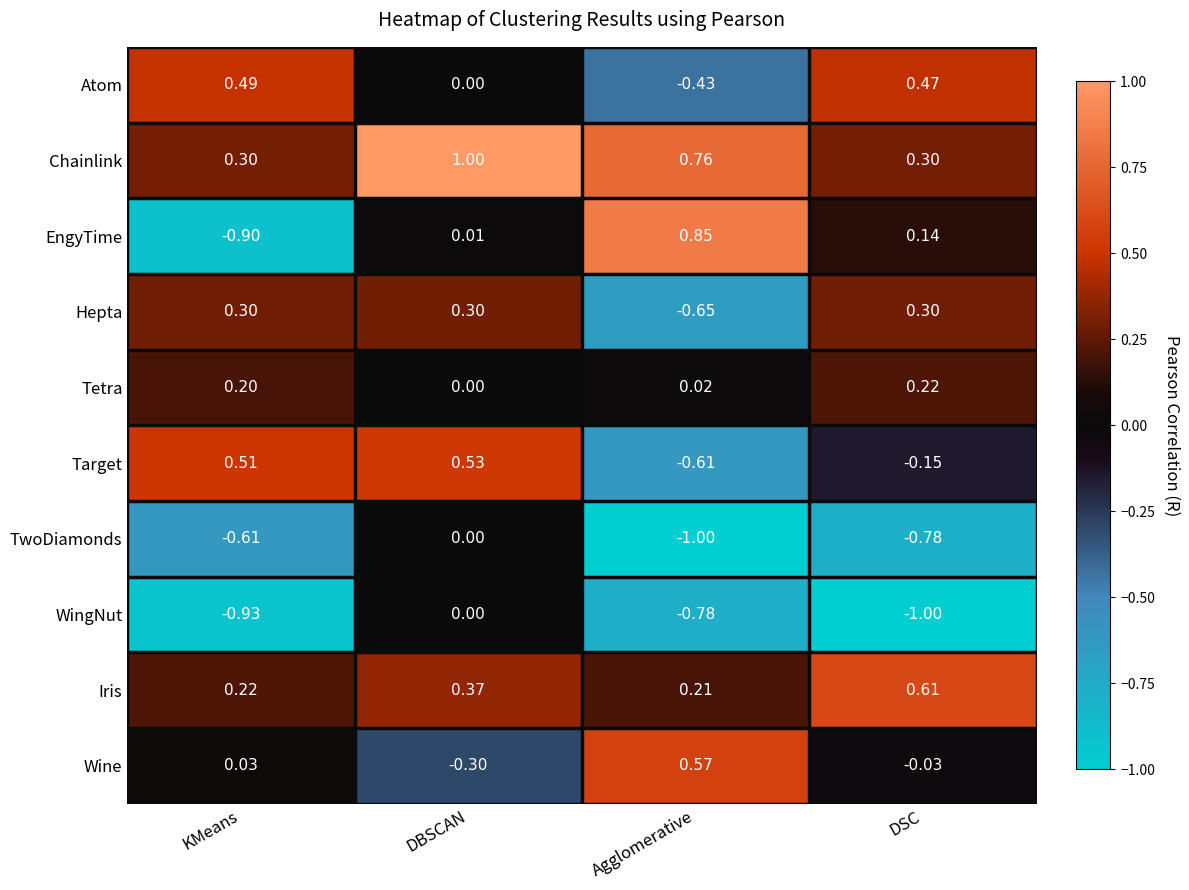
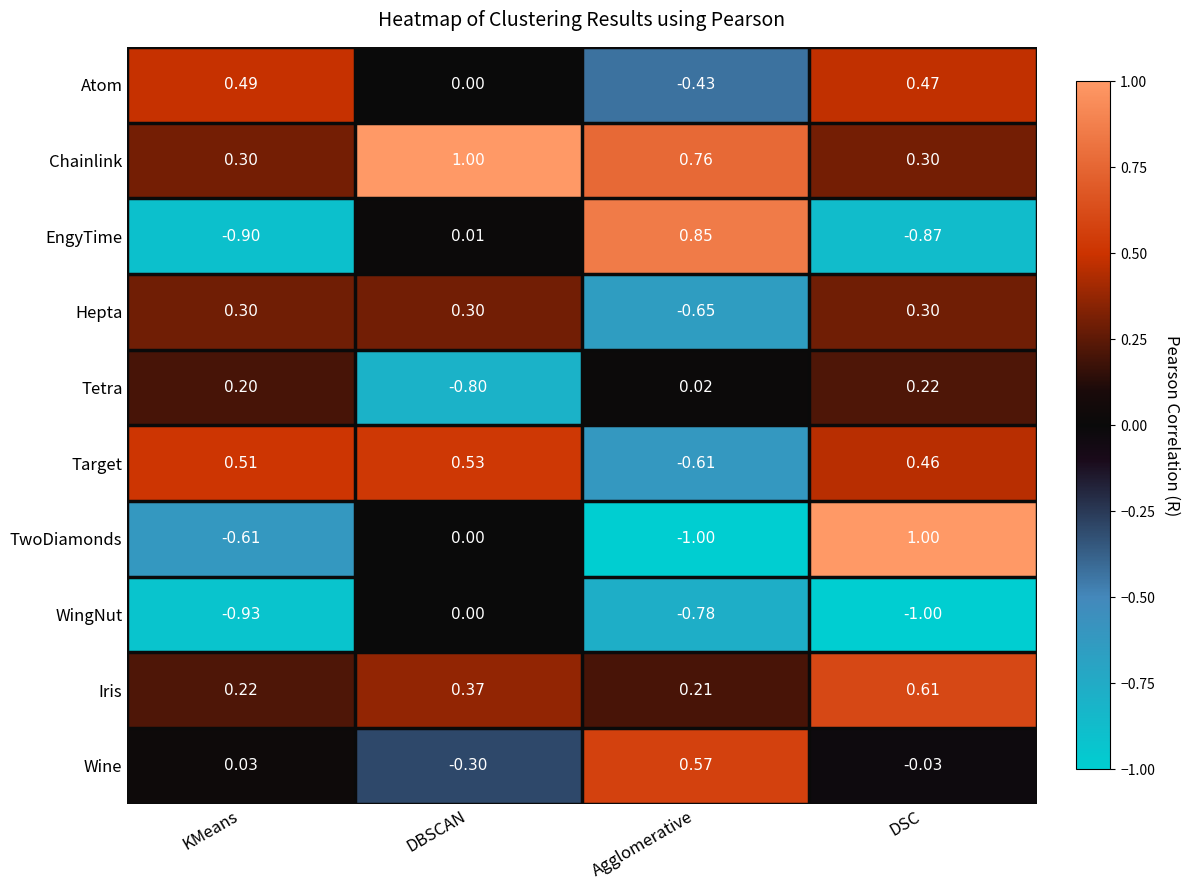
  {
    "Atom": {
      "KMeans": 0.49,
      "DBSCAN": 0.00,
      "Agglomerative": -0.43,
      "DSC": 0.47
    },
    "Chainlink": {
      "KMeans": 0.30,
      "DBSCAN": 1.00,
      "Agglomerative": 0.76,
      "DSC": 0.30
    },
    "EngyTime": {
      "KMeans": -0.90,
      "DBSCAN": 0.01,
      "Agglomerative": 0.85,
-     "DSC": 0.14
+     "DSC": -0.87
    },
    "Hepta": {
      "KMeans": 0.30,
      "DBSCAN": 0.30,
      "Agglomerative": -0.65,
      "DSC": 0.30
    },
    "Tetra": {
      "KMeans": 0.20,
-     "DBSCAN": 0.00,
+     "DBSCAN": -0.80,
      "Agglomerative": 0.02,
      "DSC": 0.22
    },
    "Target": {
      "KMeans": 0.51,
      "DBSCAN": 0.53,
      "Agglomerative": -0.61,
-     "DSC": -0.15
+     "DSC": 0.46
    },
    "TwoDiamonds": {
      "KMeans": -0.61,
      "DBSCAN": 0.00,
      "Agglomerative": -1.00,
-     "DSC": -0.78
+     "DSC": 1.00
    },
    "WingNut": {
      "KMeans": -0.93,
      "DBSCAN": 0.00,
      "Agglomerative": -0.78,
      "DSC": -1.00
    },
    "Iris": {
      "KMeans": 0.22,
      "DBSCAN": 0.37,
      "Agglomerative": 0.21,
      "DSC": 0.61
    },
    "Wine": {
      "KMeans": 0.03,
      "DBSCAN": -0.30,
      "Agglomerative": 0.57,
      "DSC": -0.03
    }
  }
